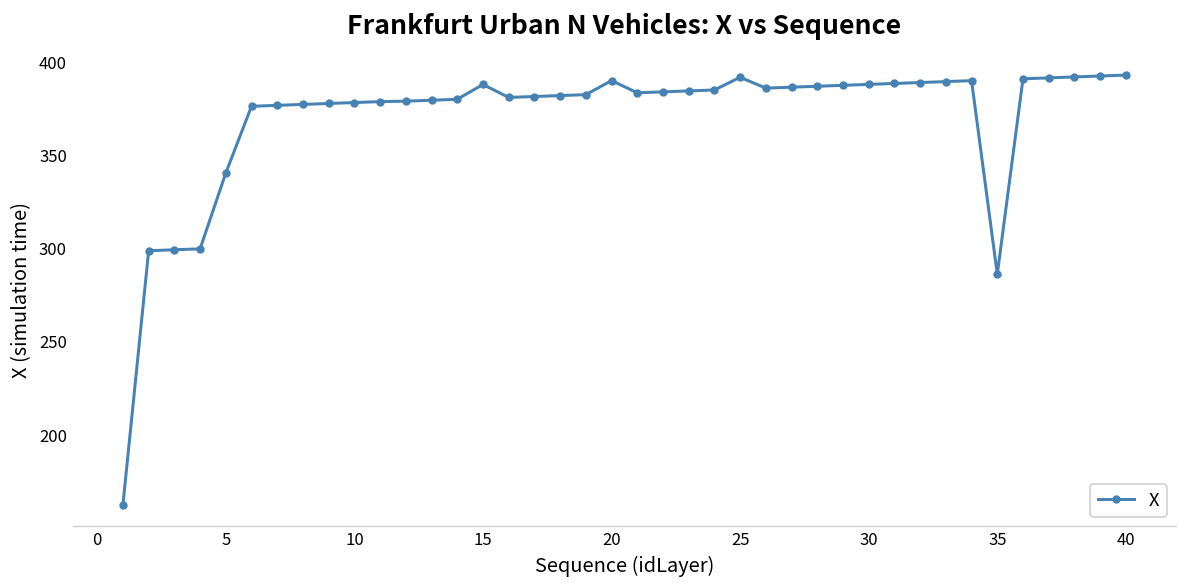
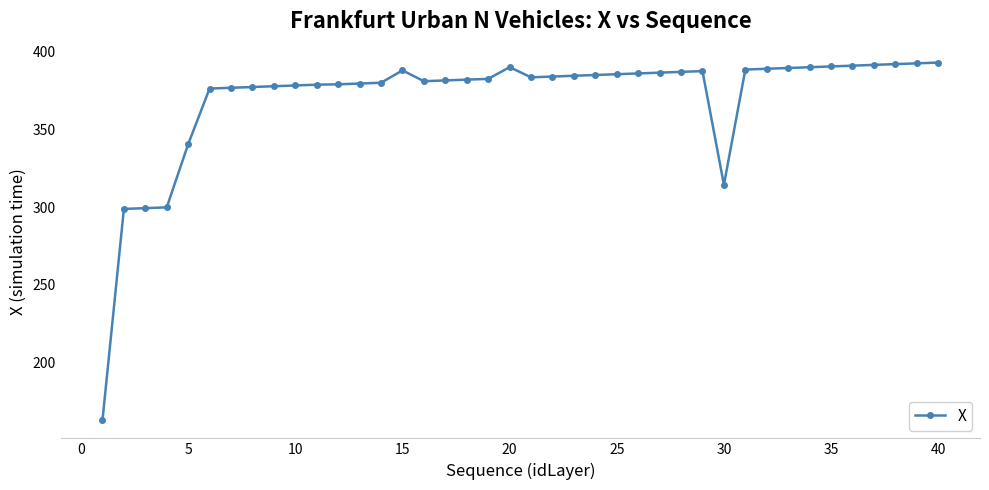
  {
    "5": 341,
    "10": 378,
    "15": 388,
    "20": 390,
-   "25": 392,
-   "30": 388,
-   "35": 286,
+   "25": 386,
+   "30": 314,
+   "35": 391,
    "40": 393
  }
